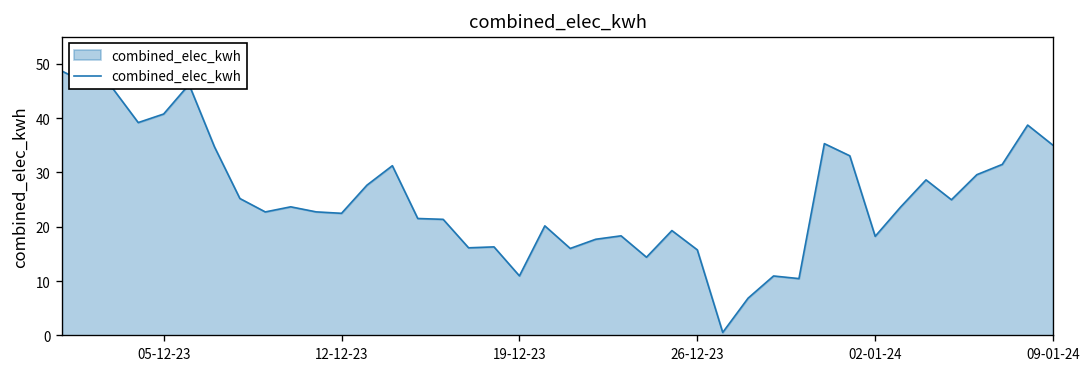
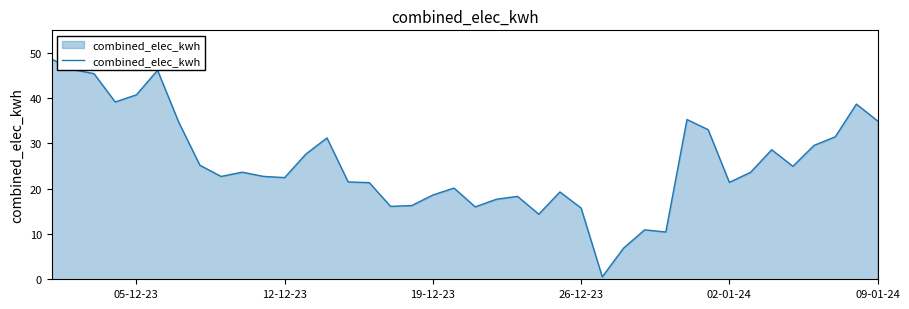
  {
    "05-12-23": 41,
    "12-12-23": 22,
-   "19-12-23": 11,
+   "19-12-23": 19,
    "26-12-23": 16,
-   "02-01-24": 18,
+   "02-01-24": 21,
    "09-01-24": 35
  }
